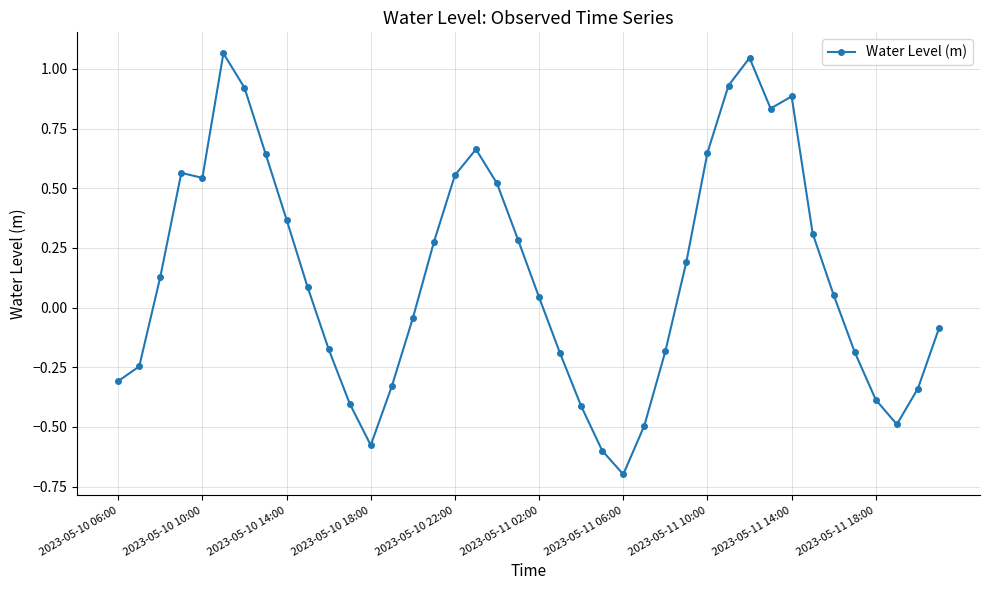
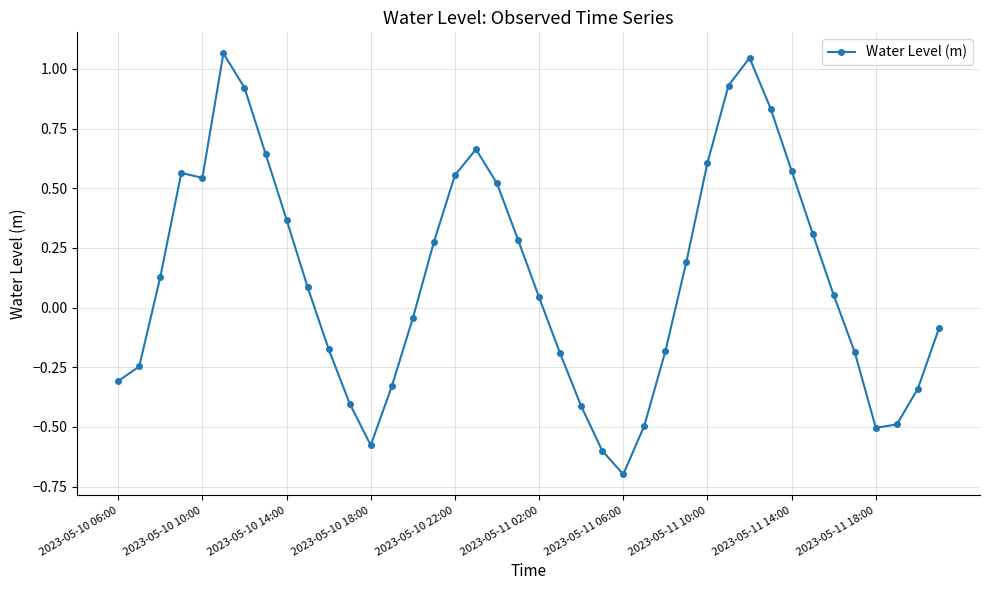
  {
    "2023-05-10 06:00": -0.31,
    "2023-05-10 10:00": 0.54,
    "2023-05-10 14:00": 0.37,
    "2023-05-10 18:00": -0.58,
    "2023-05-10 22:00": 0.55,
    "2023-05-11 02:00": 0.04,
    "2023-05-11 06:00": -0.70,
-   "2023-05-11 10:00": 0.65,
-   "2023-05-11 14:00": 0.88,
-   "2023-05-11 18:00": -0.39
+   "2023-05-11 10:00": 0.61,
+   "2023-05-11 14:00": 0.57,
+   "2023-05-11 18:00": -0.50
  }
